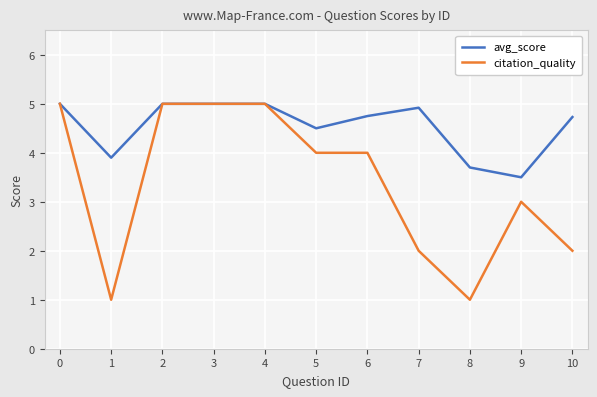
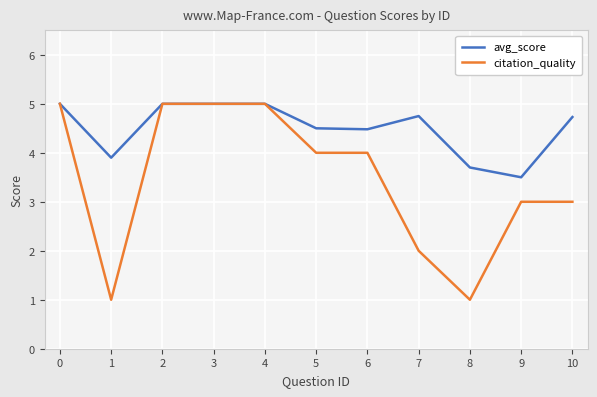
  {
    "avg_score": {
      "1": 3.9,
      "5": 4.5,
-     "6": 4.8,
-     "7": 4.9,
+     "6": 4.5,
+     "7": 4.8,
      "8": 3.7,
      "9": 3.5,
      "10": 4.7
    },
    "citation_quality": {
      "1": 1,
      "5": 4,
      "6": 4,
      "7": 2,
      "8": 1,
      "9": 3,
-     "10": 2
+     "10": 3
    }
  }
